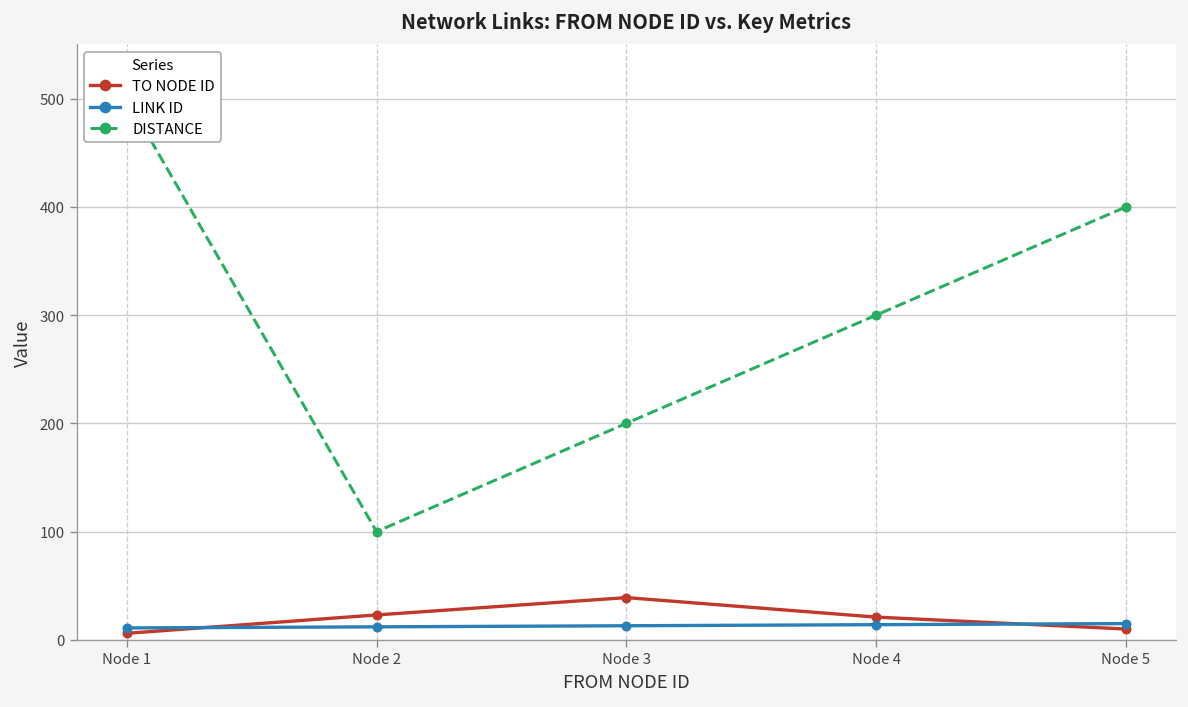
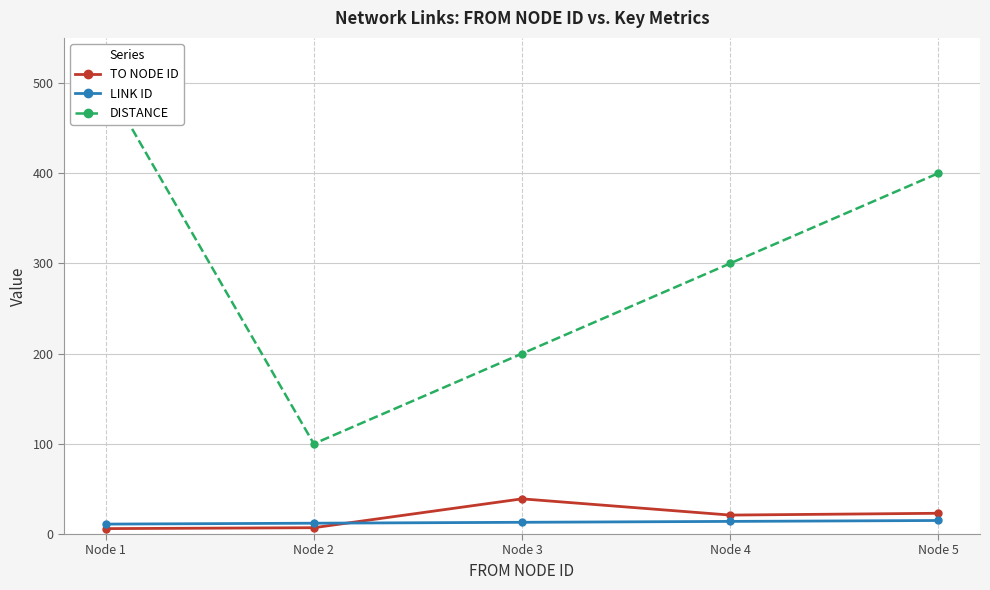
  {
    "TO NODE ID": {
      "Node 1": 10,
-     "Node 2": 20,
+     "Node 2": 10,
      "Node 3": 40,
      "Node 4": 20,
-     "Node 5": 10
+     "Node 5": 20
    },
    "LINK ID": {
      "Node 1": 10,
      "Node 2": 10,
      "Node 3": 10,
      "Node 4": 10,
      "Node 5": 20
    },
    "DISTANCE": {
      "Node 2": 100,
      "Node 3": 200,
      "Node 4": 300,
      "Node 5": 400
    }
  }
